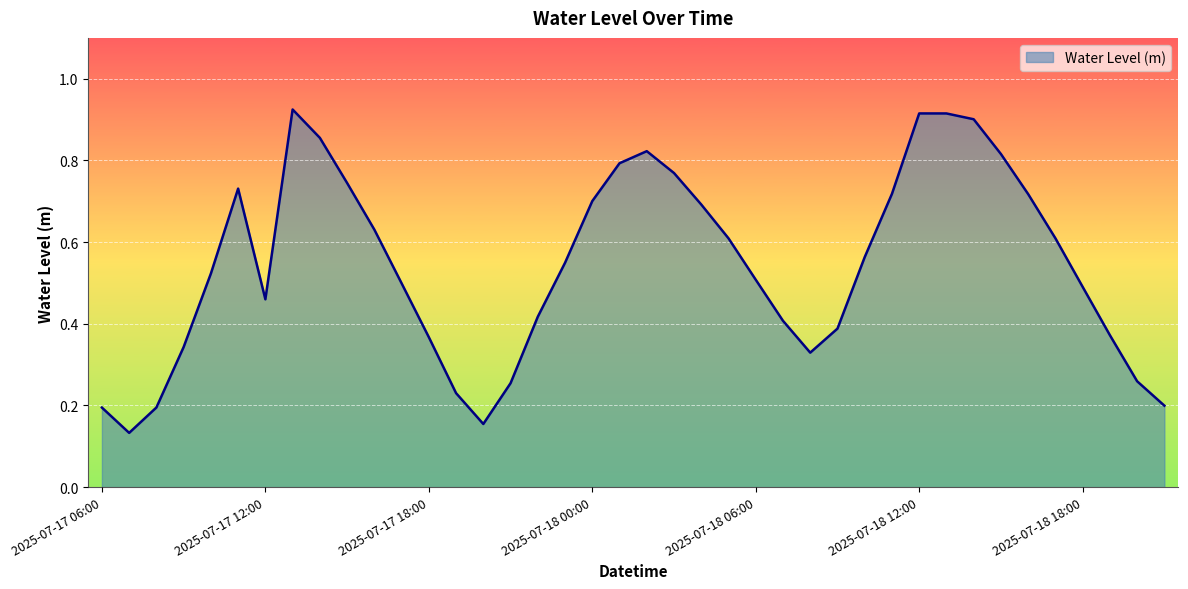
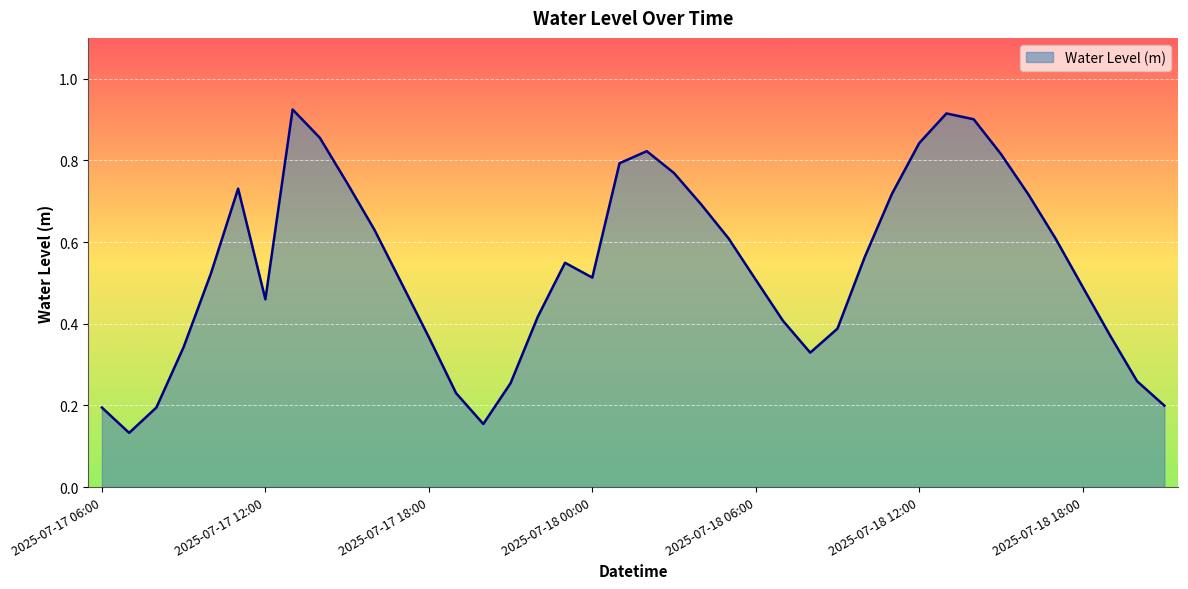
  {
    "2025-07-17 06:00": 0.19,
    "2025-07-17 12:00": 0.46,
    "2025-07-17 18:00": 0.37,
-   "2025-07-18 00:00": 0.70,
+   "2025-07-18 00:00": 0.51,
    "2025-07-18 06:00": 0.51,
-   "2025-07-18 12:00": 0.92,
+   "2025-07-18 12:00": 0.84,
    "2025-07-18 18:00": 0.49
  }
